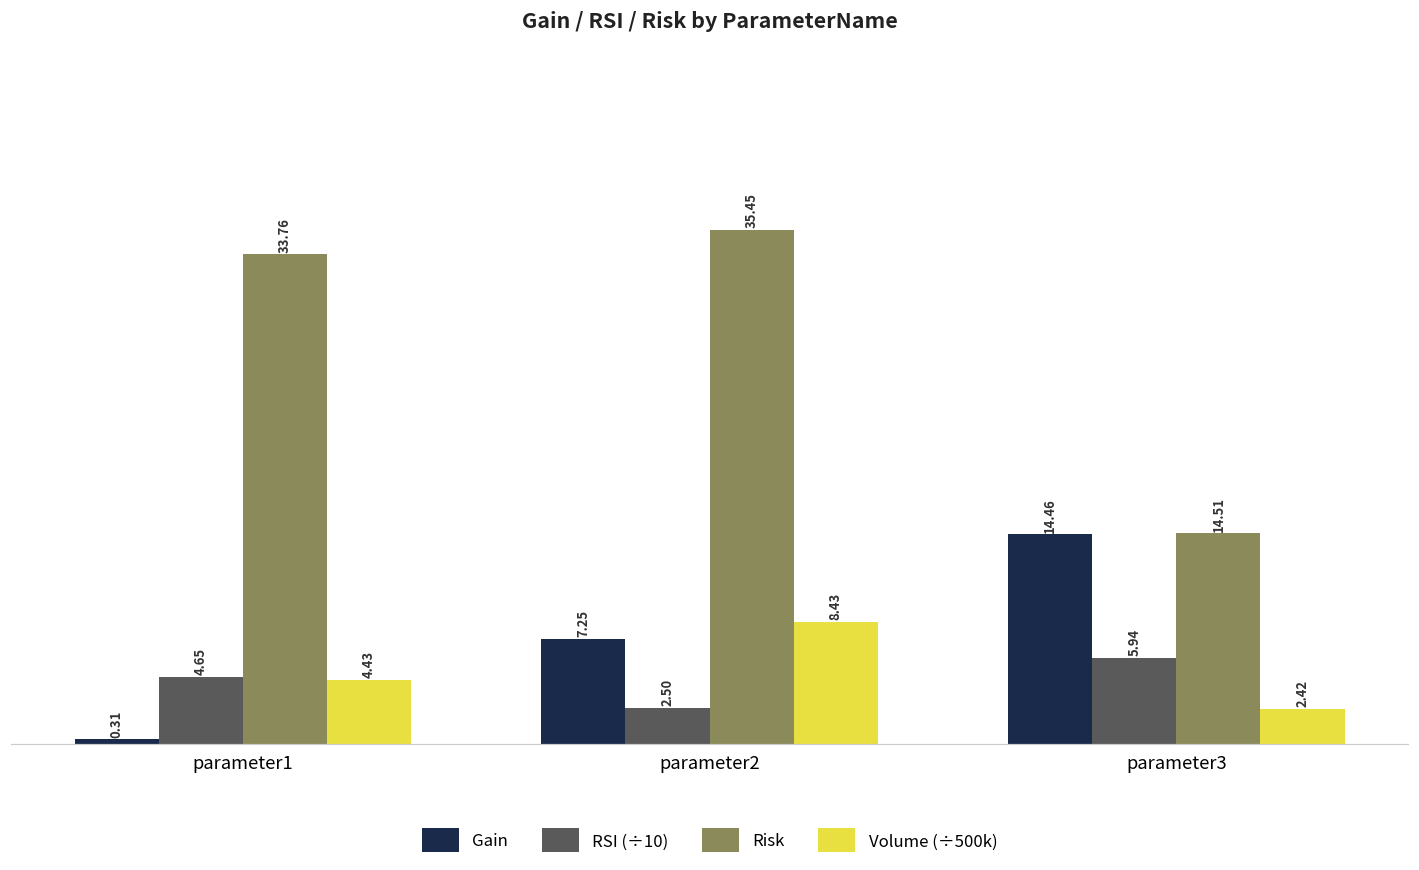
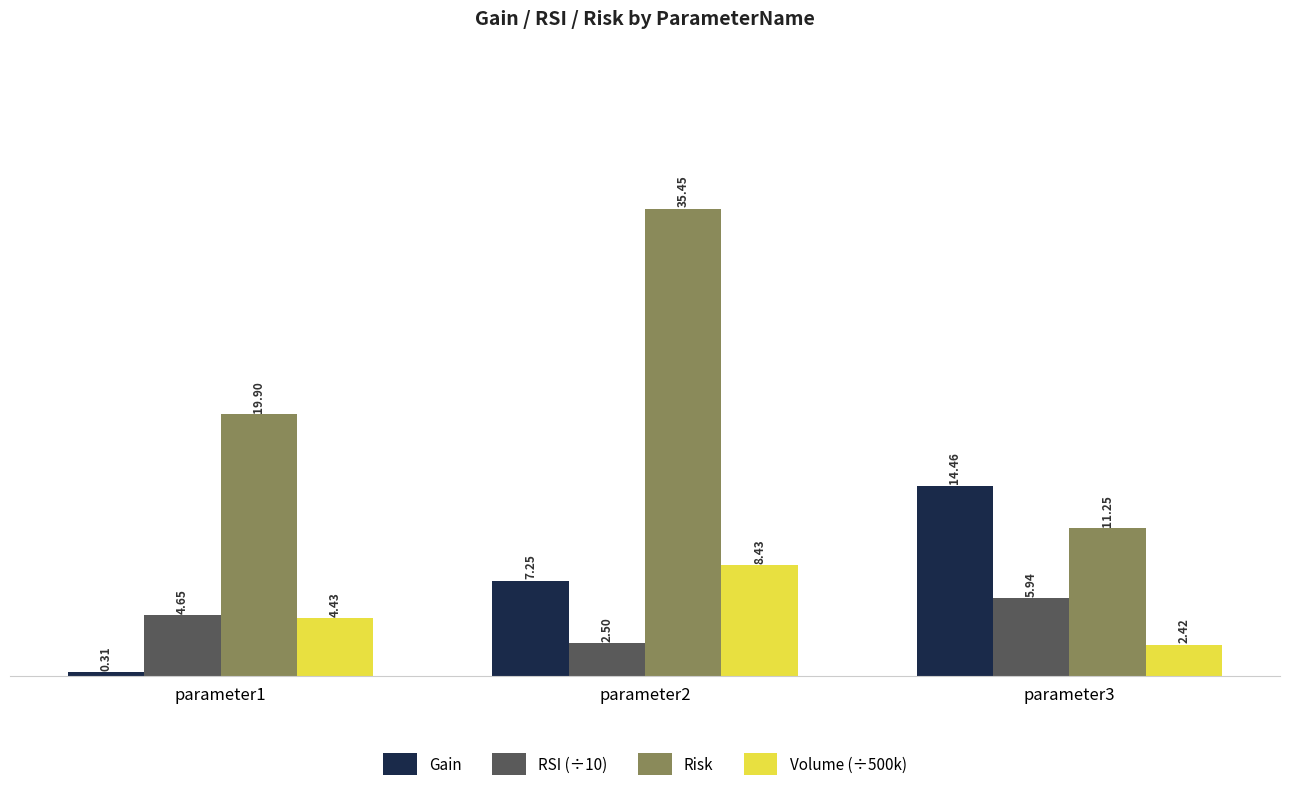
  {
    "Gain": {
      "parameter1": 0.31,
      "parameter2": 7.25,
      "parameter3": 14.46
    },
    "RSI (÷10)": {
      "parameter1": 4.65,
      "parameter2": 2.50,
      "parameter3": 5.94
    },
    "Risk": {
-     "parameter1": 33.76,
+     "parameter1": 19.90,
      "parameter2": 35.45,
-     "parameter3": 14.51
+     "parameter3": 11.25
    },
    "Volume (÷500k)": {
      "parameter1": 4.43,
      "parameter2": 8.43,
      "parameter3": 2.42
    }
  }
